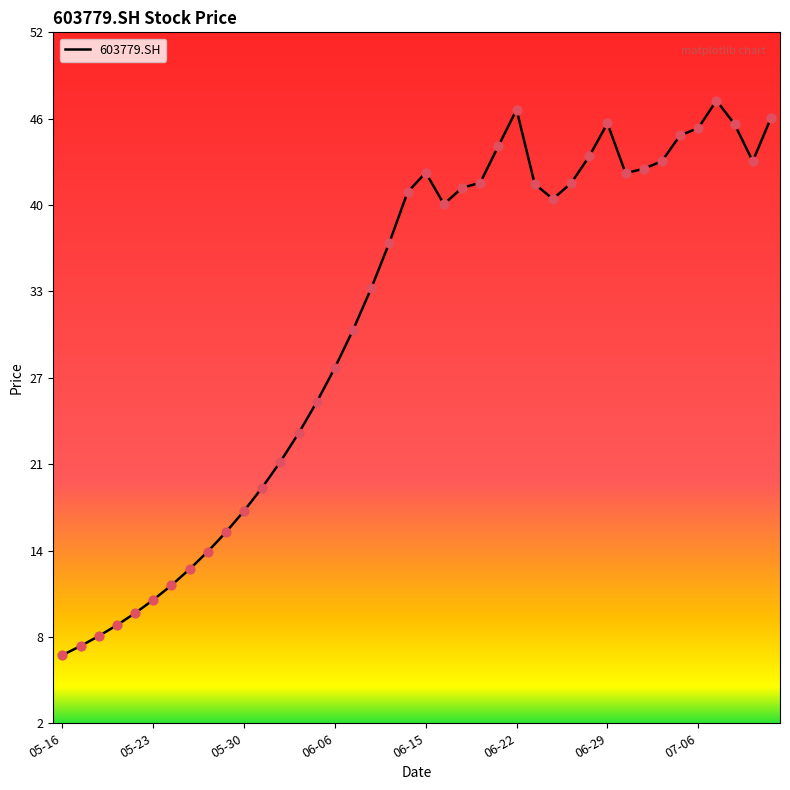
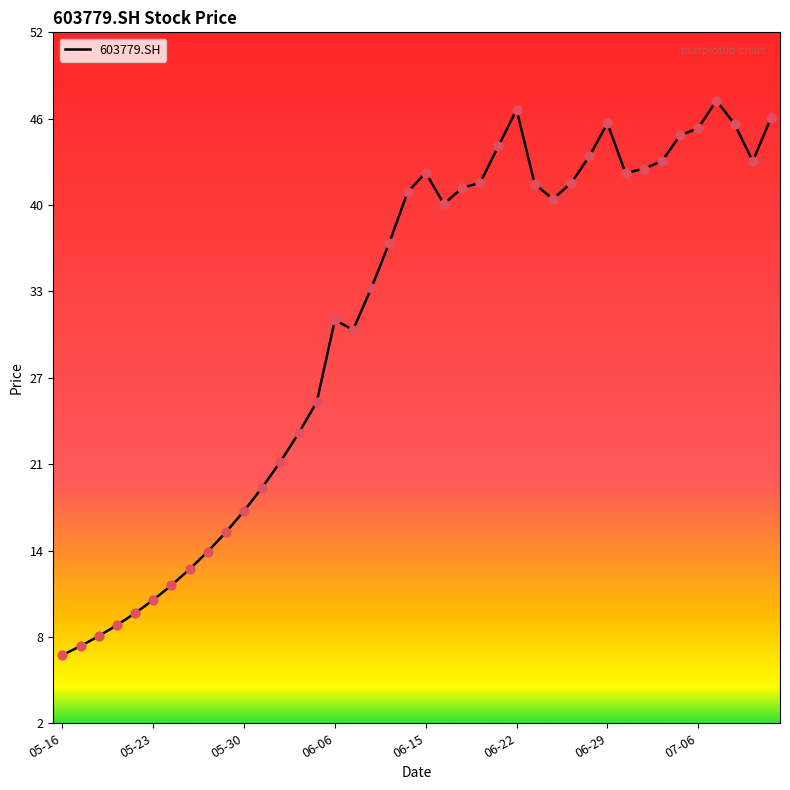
  {
    "05-16": 6.6,
    "05-23": 10.7,
    "05-30": 17.2,
-   "06-06": 27.7,
+   "06-06": 31.2,
    "06-15": 42.0,
    "06-22": 46.6,
    "06-29": 45.6,
    "07-06": 45.3
  }
